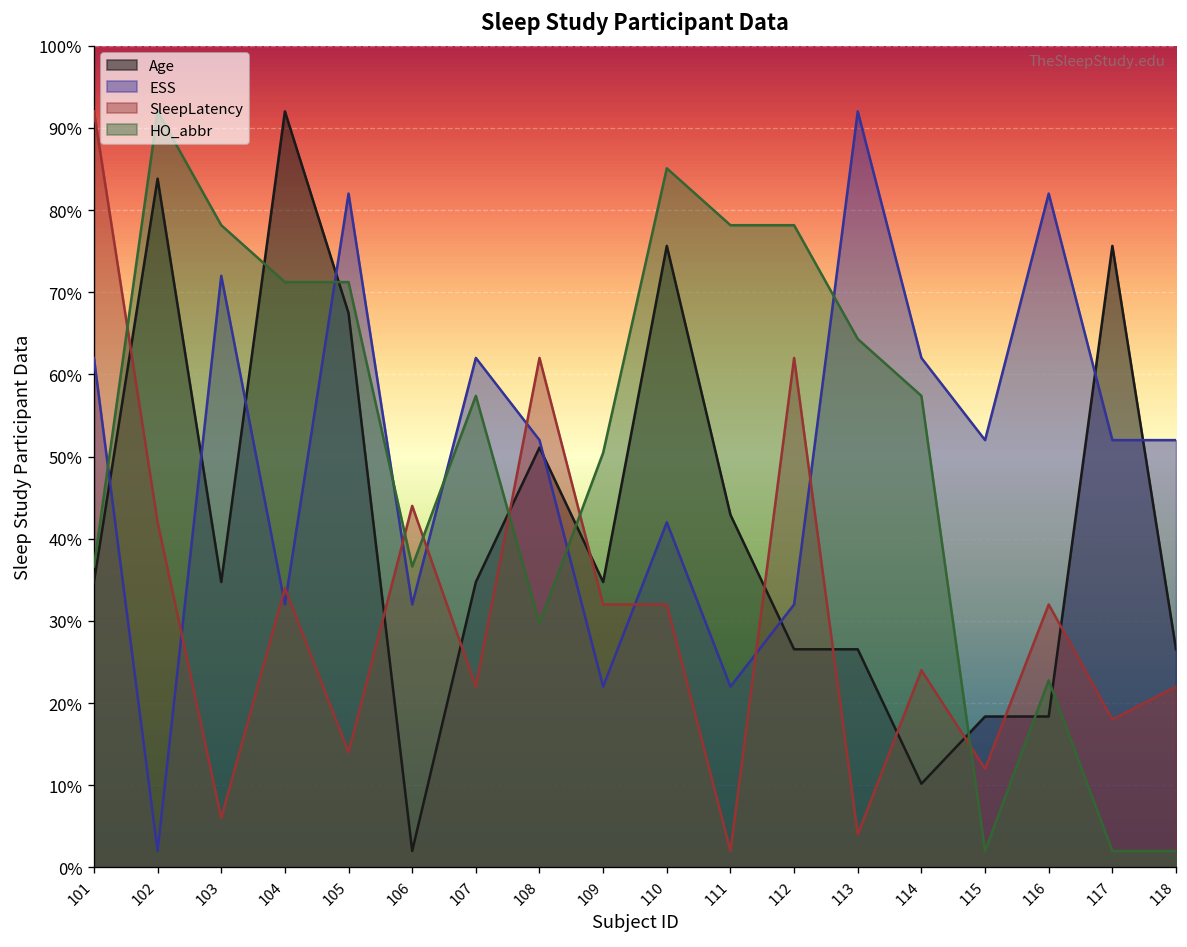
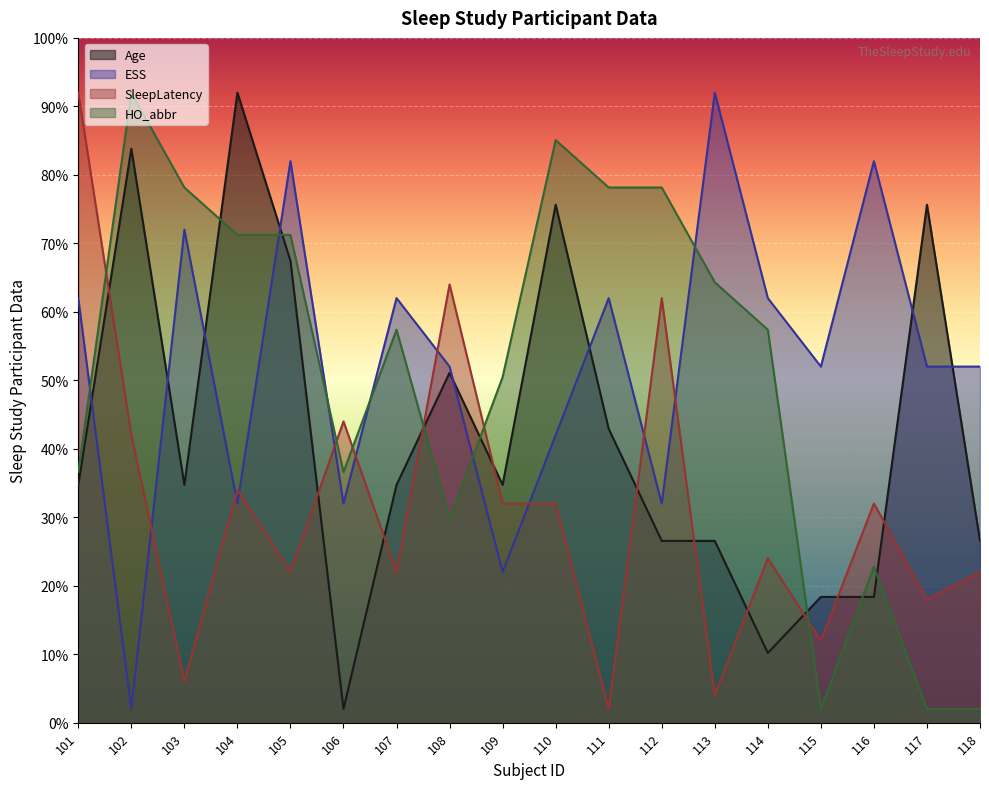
  {
    "ESS": {
      "101": "62%",
      "102": "2%",
      "103": "72%",
      "104": "32%",
      "105": "82%",
      "106": "32%",
      "107": "62%",
      "108": "52%",
      "109": "22%",
      "110": "42%",
-     "111": "22%",
+     "111": "62%",
      "112": "32%",
      "113": "92%",
      "114": "62%",
      "115": "52%",
      "116": "82%",
      "117": "52%",
      "118": "52%"
    },
    "SleepLatency": {
      "101": "92%",
      "102": "42%",
      "103": "6%",
      "104": "34%",
-     "105": "14%",
+     "105": "22%",
      "106": "44%",
      "107": "22%",
-     "108": "62%",
+     "108": "64%",
      "109": "32%",
      "110": "32%",
      "111": "2%",
      "112": "62%",
      "113": "4%",
      "114": "24%",
      "115": "12%",
      "116": "32%",
      "117": "18%",
      "118": "22%"
    }
  }
